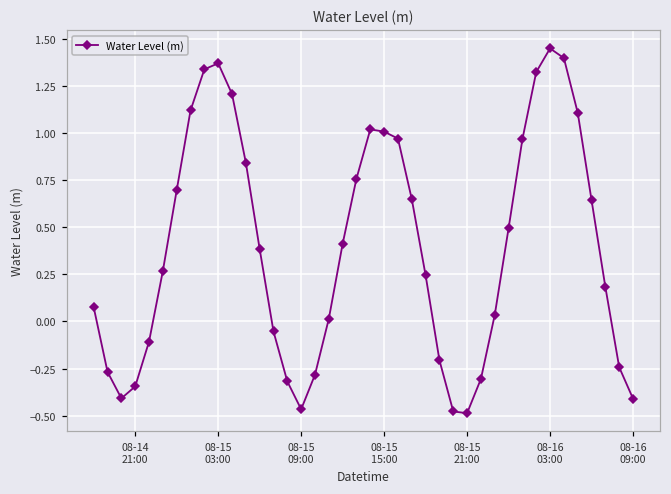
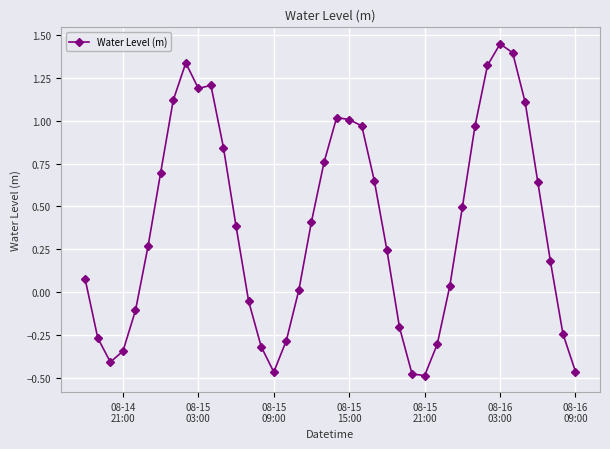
  {
    "08-14 21:00": -0.34,
-   "08-15 03:00": 1.37,
+   "08-15 03:00": 1.19,
    "08-15 09:00": -0.47,
    "08-15 15:00": 1.01,
    "08-15 21:00": -0.49,
    "08-16 03:00": 1.45,
-   "08-16 09:00": -0.41
+   "08-16 09:00": -0.46
  }
